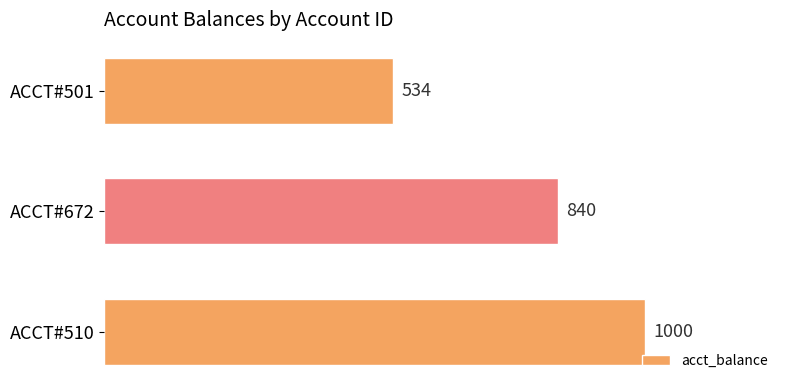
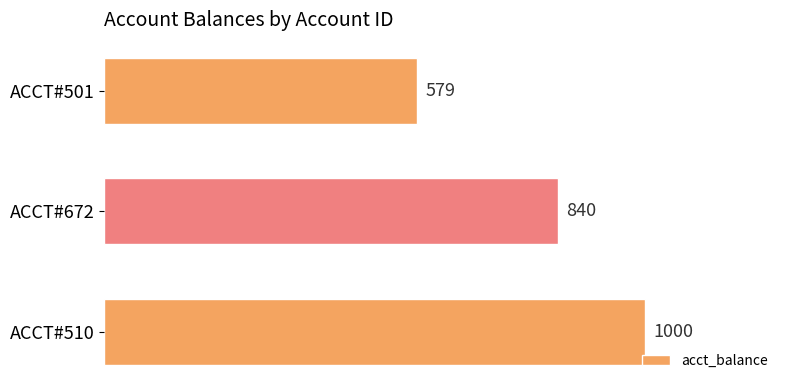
  {
-   "ACCT#501": 534,
+   "ACCT#501": 579,
    "ACCT#672": 840,
    "ACCT#510": 1000
  }
